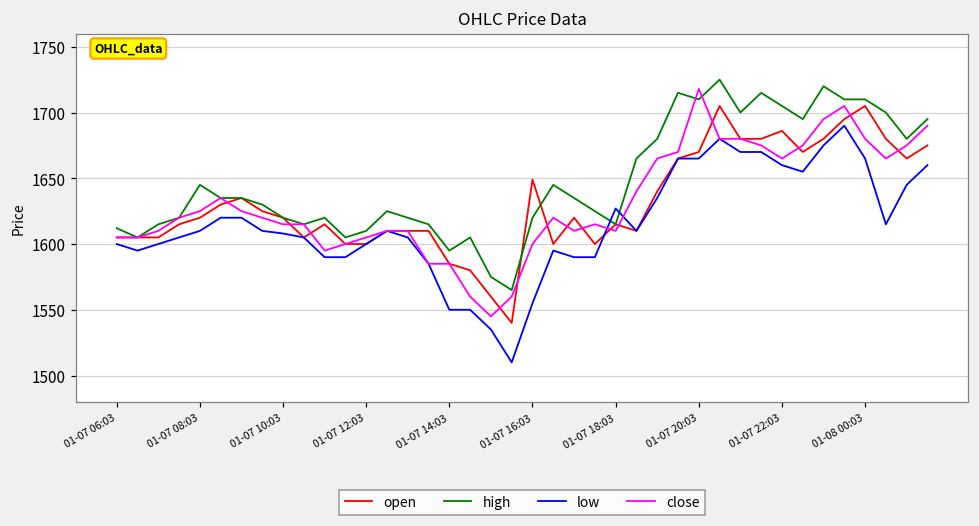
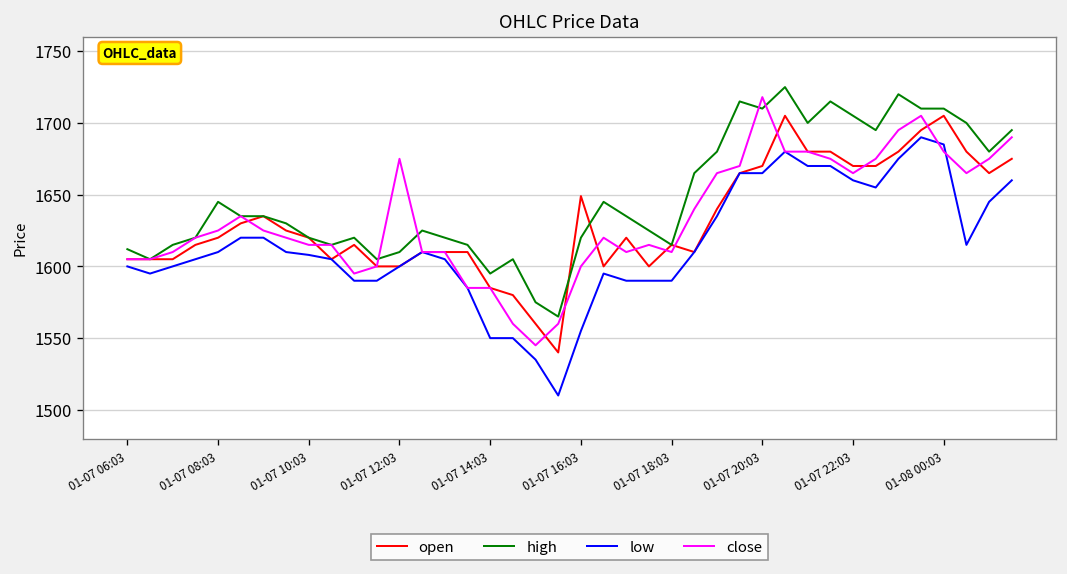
  {
    "open": {
      "01-07 08:03": 1620,
      "01-07 16:03": 1649,
      "01-07 20:03": 1670,
-     "01-07 22:03": 1686,
+     "01-07 22:03": 1670,
      "01-08 00:03": 1705
    },
    "high": {
      "01-07 06:03": 1612,
      "01-07 08:03": 1645,
      "01-07 12:03": 1610,
      "01-07 14:03": 1595,
      "01-07 16:03": 1620,
      "01-07 20:03": 1710,
      "01-07 22:03": 1705,
      "01-08 00:03": 1710
    },
    "low": {
      "01-07 06:03": 1600,
      "01-07 08:03": 1610,
      "01-07 10:03": 1608,
      "01-07 14:03": 1550,
      "01-07 16:03": 1555,
-     "01-07 18:03": 1627,
+     "01-07 18:03": 1590,
      "01-07 20:03": 1665,
      "01-07 22:03": 1660,
-     "01-08 00:03": 1665
+     "01-08 00:03": 1685
    },
    "close": {
      "01-07 08:03": 1625,
      "01-07 10:03": 1615,
-     "01-07 12:03": 1605,
+     "01-07 12:03": 1675,
      "01-07 16:03": 1600,
      "01-07 18:03": 1610,
      "01-07 20:03": 1718,
      "01-07 22:03": 1665,
      "01-08 00:03": 1680
    }
  }
